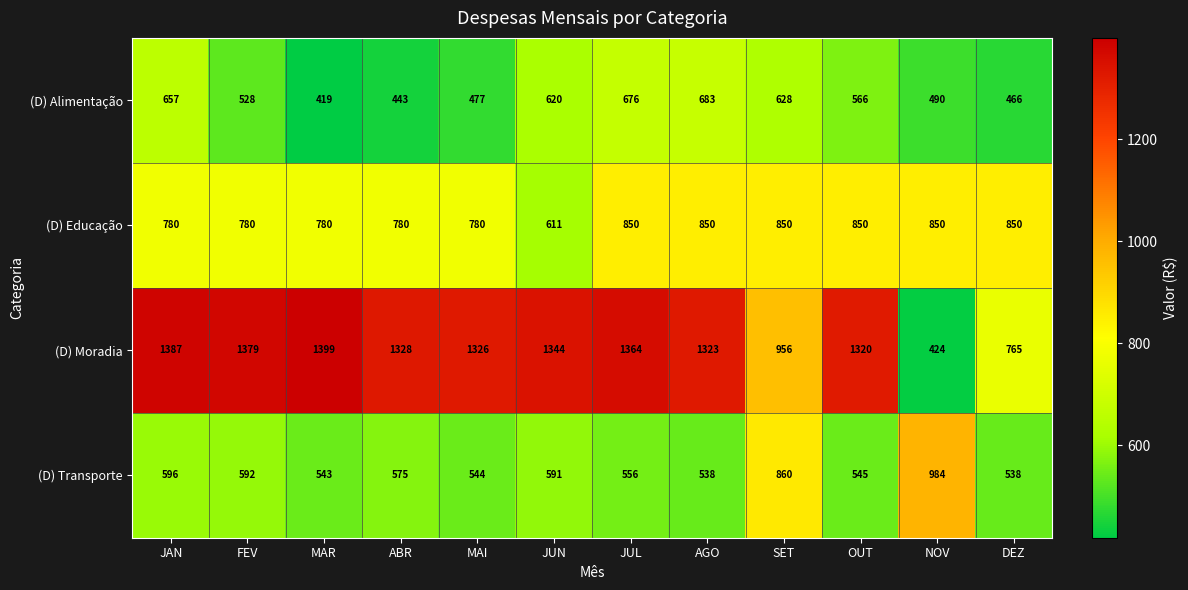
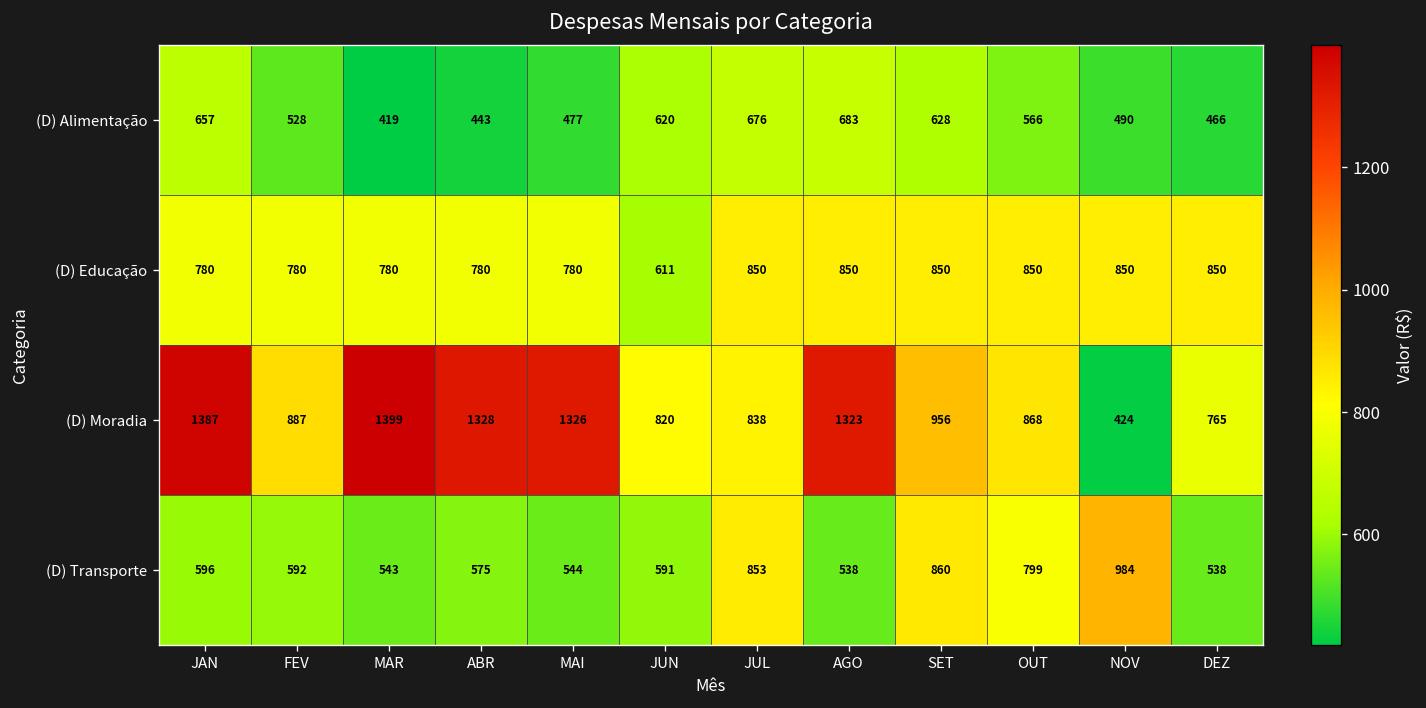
  {
    "(D) Alimentação": {
      "JAN": 657,
      "FEV": 528,
      "MAR": 419,
      "ABR": 443,
      "MAI": 477,
      "JUN": 620,
      "JUL": 676,
      "AGO": 683,
      "SET": 628,
      "OUT": 566,
      "NOV": 490,
      "DEZ": 466
    },
    "(D) Educação": {
      "JAN": 780,
      "FEV": 780,
      "MAR": 780,
      "ABR": 780,
      "MAI": 780,
      "JUN": 611,
      "JUL": 850,
      "AGO": 850,
      "SET": 850,
      "OUT": 850,
      "NOV": 850,
      "DEZ": 850
    },
    "(D) Moradia": {
      "JAN": 1387,
-     "FEV": 1379,
+     "FEV": 887,
      "MAR": 1399,
      "ABR": 1328,
      "MAI": 1326,
-     "JUN": 1344,
-     "JUL": 1364,
+     "JUN": 820,
+     "JUL": 838,
      "AGO": 1323,
      "SET": 956,
-     "OUT": 1320,
+     "OUT": 868,
      "NOV": 424,
      "DEZ": 765
    },
    "(D) Transporte": {
      "JAN": 596,
      "FEV": 592,
      "MAR": 543,
      "ABR": 575,
      "MAI": 544,
      "JUN": 591,
-     "JUL": 556,
+     "JUL": 853,
      "AGO": 538,
      "SET": 860,
-     "OUT": 545,
+     "OUT": 799,
      "NOV": 984,
      "DEZ": 538
    }
  }
